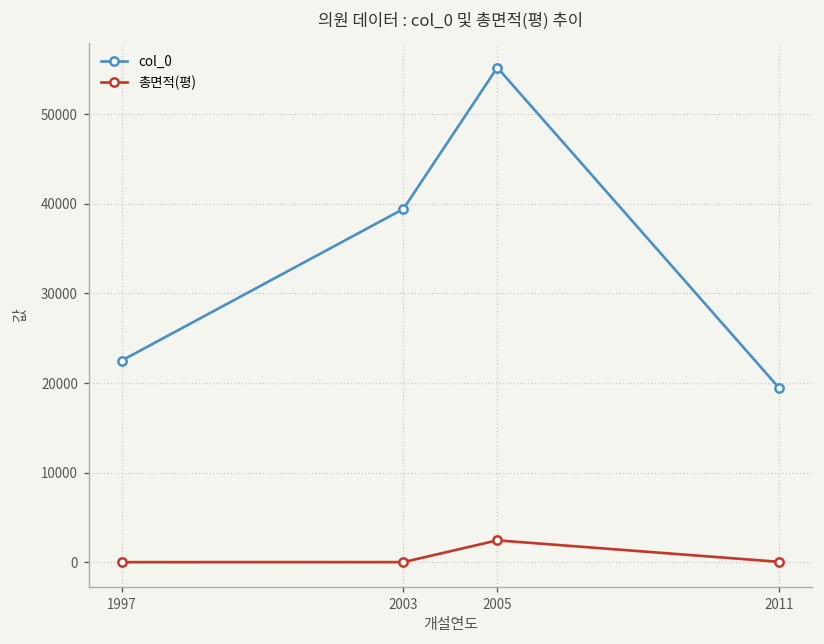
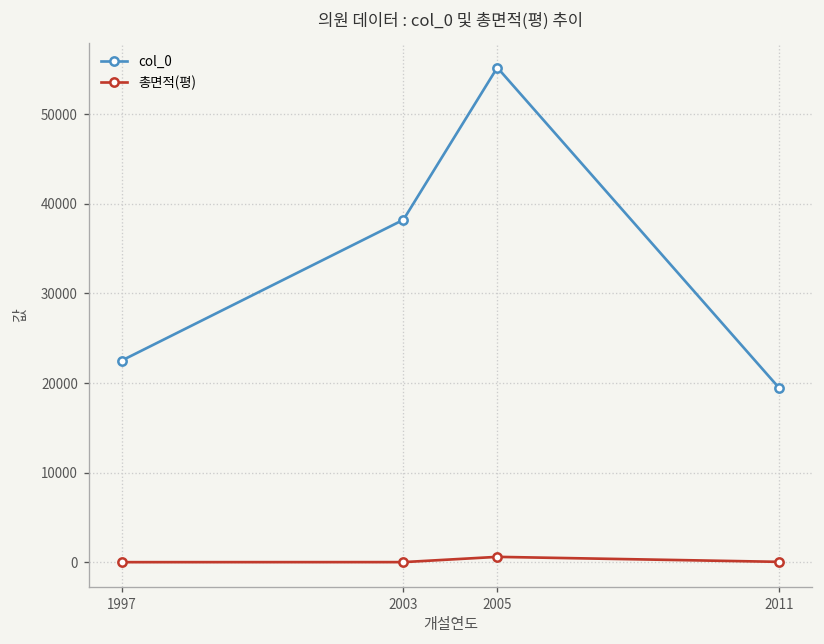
  {
    "col_0": {
      "1997": 22000,
-     "2003": 39000,
+     "2003": 38000,
      "2005": 55000,
      "2011": 19000
    },
    "총면적(평)": {
      "1997": 0,
      "2003": 0,
-     "2005": 2000,
+     "2005": 1000,
      "2011": 0
    }
  }
